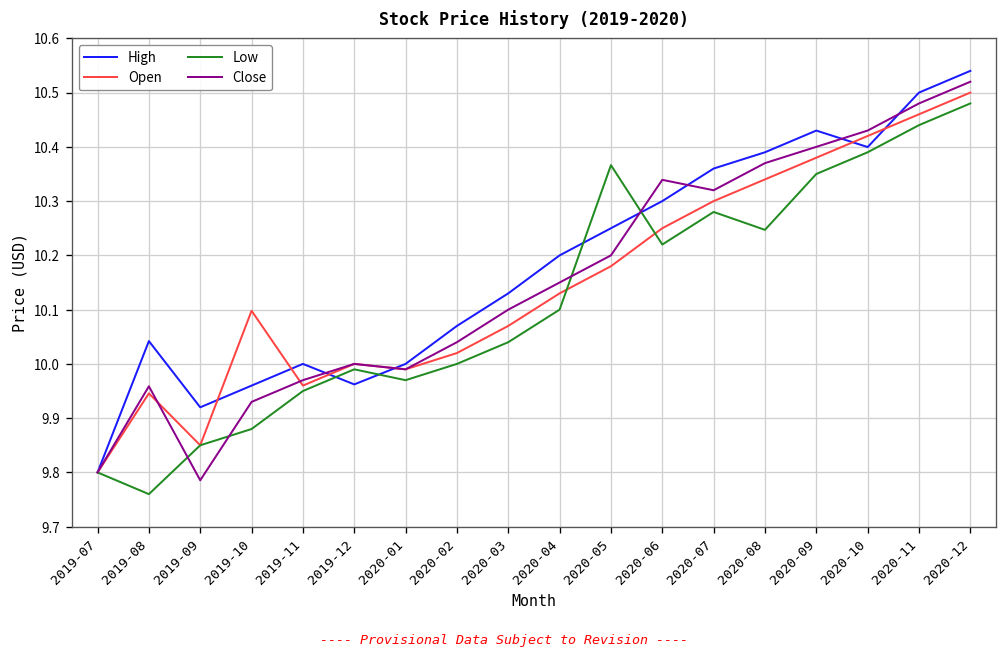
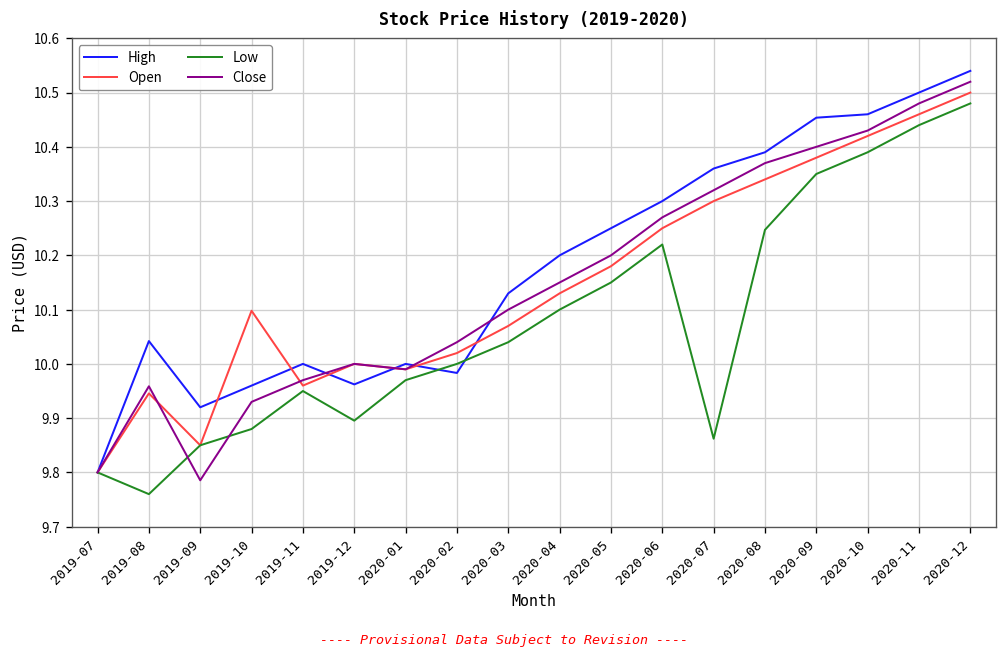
  {
    "High": {
      "2019-08": 10.04,
      "2019-09": 9.92,
      "2019-10": 9.96,
      "2019-11": 10.00,
      "2019-12": 9.96,
      "2020-01": 10.00,
-     "2020-02": 10.07,
+     "2020-02": 9.98,
      "2020-03": 10.13,
      "2020-04": 10.20,
      "2020-05": 10.25,
      "2020-06": 10.30,
      "2020-07": 10.36,
      "2020-08": 10.39,
-     "2020-09": 10.43,
-     "2020-10": 10.40,
+     "2020-09": 10.45,
+     "2020-10": 10.46,
      "2020-11": 10.50,
      "2020-12": 10.54
    },
    "Open": {
      "2019-08": 9.95,
      "2019-10": 10.10,
      "2019-11": 9.96,
      "2020-02": 10.02,
      "2020-03": 10.07,
      "2020-04": 10.13,
      "2020-05": 10.18,
      "2020-06": 10.25,
      "2020-07": 10.30,
      "2020-08": 10.34,
      "2020-09": 10.38,
      "2020-10": 10.42,
      "2020-11": 10.46,
      "2020-12": 10.50
    },
    "Low": {
      "2019-08": 9.76,
      "2019-10": 9.88,
      "2019-11": 9.95,
-     "2019-12": 9.99,
+     "2019-12": 9.90,
      "2020-01": 9.97,
      "2020-02": 10.00,
      "2020-03": 10.04,
      "2020-04": 10.10,
-     "2020-05": 10.37,
+     "2020-05": 10.15,
      "2020-06": 10.22,
-     "2020-07": 10.28,
+     "2020-07": 9.86,
      "2020-08": 10.25,
      "2020-09": 10.35,
      "2020-10": 10.39,
      "2020-11": 10.44,
      "2020-12": 10.48
    },
    "Close": {
      "2019-08": 9.96,
      "2019-09": 9.79,
      "2019-10": 9.93,
      "2019-11": 9.97,
      "2020-02": 10.04,
      "2020-03": 10.10,
      "2020-04": 10.15,
      "2020-05": 10.20,
-     "2020-06": 10.34,
+     "2020-06": 10.27,
      "2020-07": 10.32,
      "2020-08": 10.37,
      "2020-09": 10.40,
      "2020-10": 10.43,
      "2020-11": 10.48,
      "2020-12": 10.52
    }
  }
